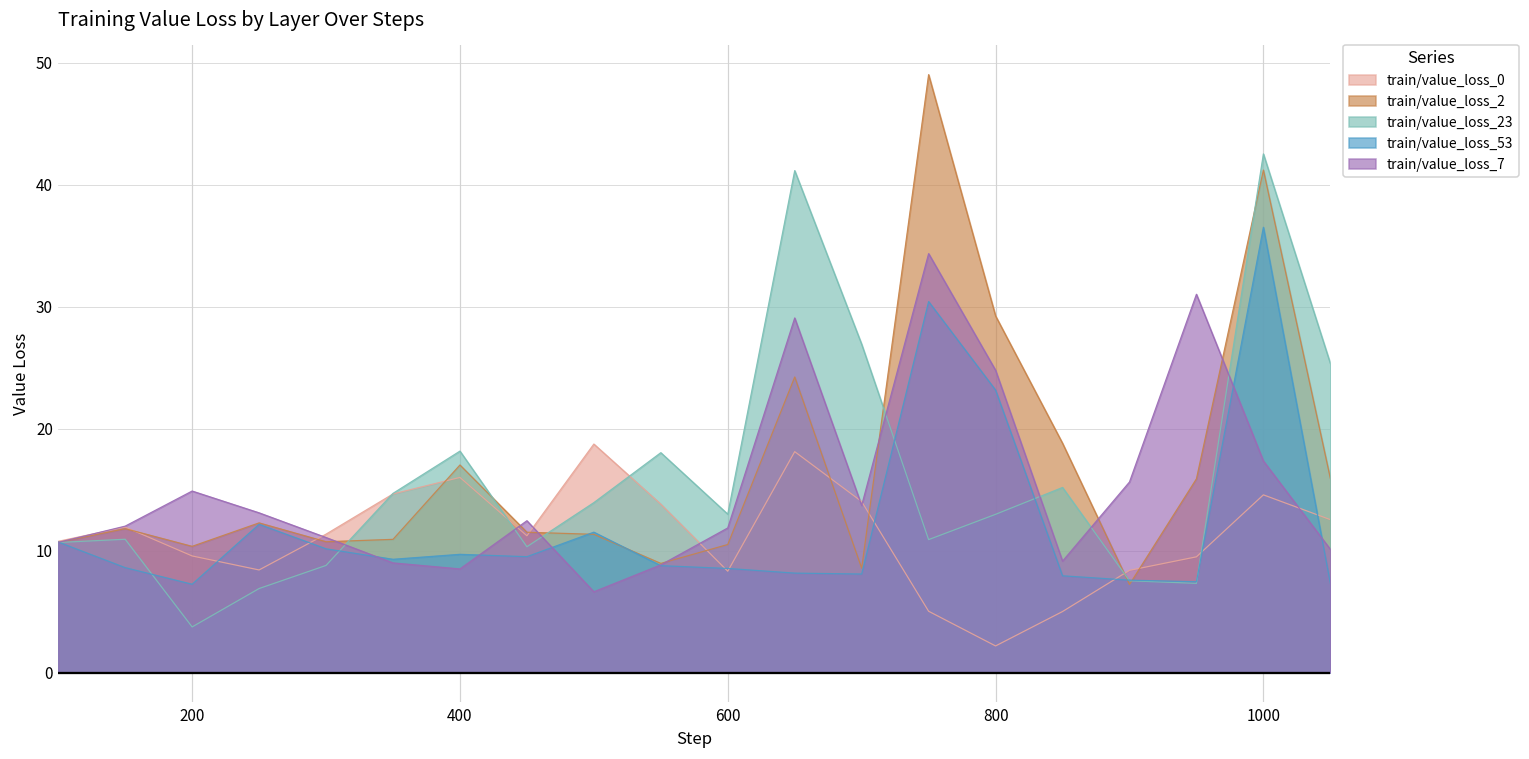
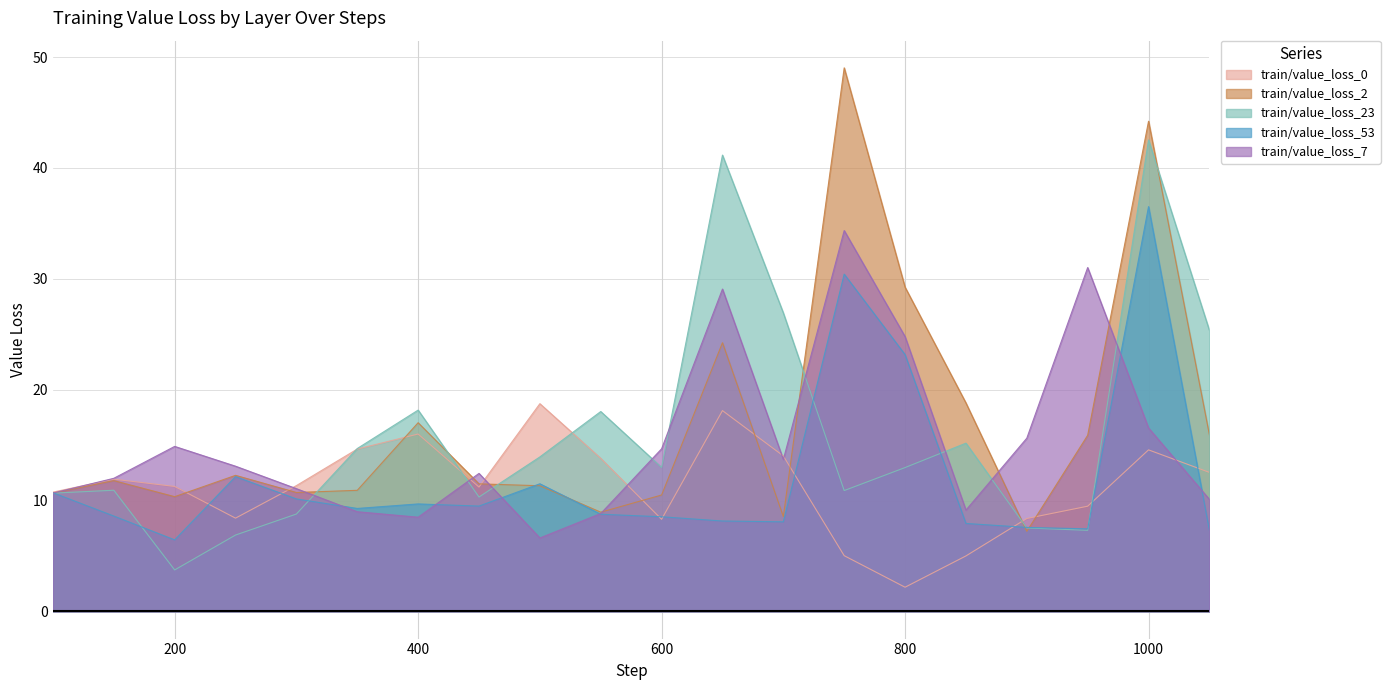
  {
    "train/value_loss_0": {
-     "200": 9.6,
+     "200": 11.3,
      "400": 16.0,
      "800": 2.2,
      "1000": 14.6
    },
    "train/value_loss_2": {
      "200": 10.3,
      "400": 17.0,
      "600": 10.5,
      "800": 29.2,
-     "1000": 41.2
+     "1000": 44.2
    },
    "train/value_loss_23": {
      "200": 3.7,
      "400": 18.2,
      "600": 13.0,
      "800": 13.0,
      "1000": 42.5
    },
    "train/value_loss_53": {
-     "200": 7.2,
+     "200": 6.5,
      "400": 9.7,
      "800": 23.2,
      "1000": 36.5
    },
    "train/value_loss_7": {
      "200": 14.9,
      "400": 8.5,
-     "600": 11.9,
+     "600": 14.7,
      "800": 24.8,
-     "1000": 17.4
+     "1000": 16.5
    }
  }
